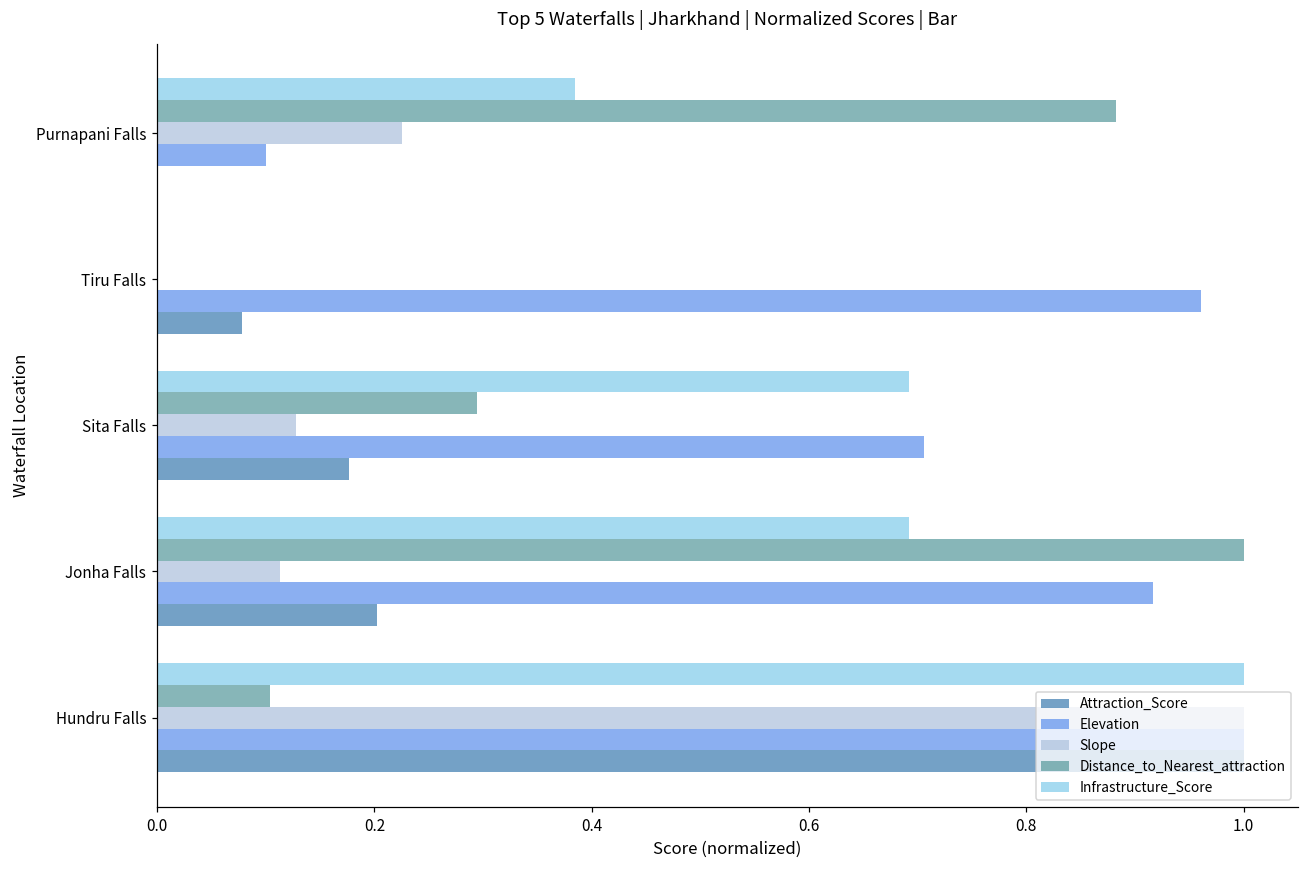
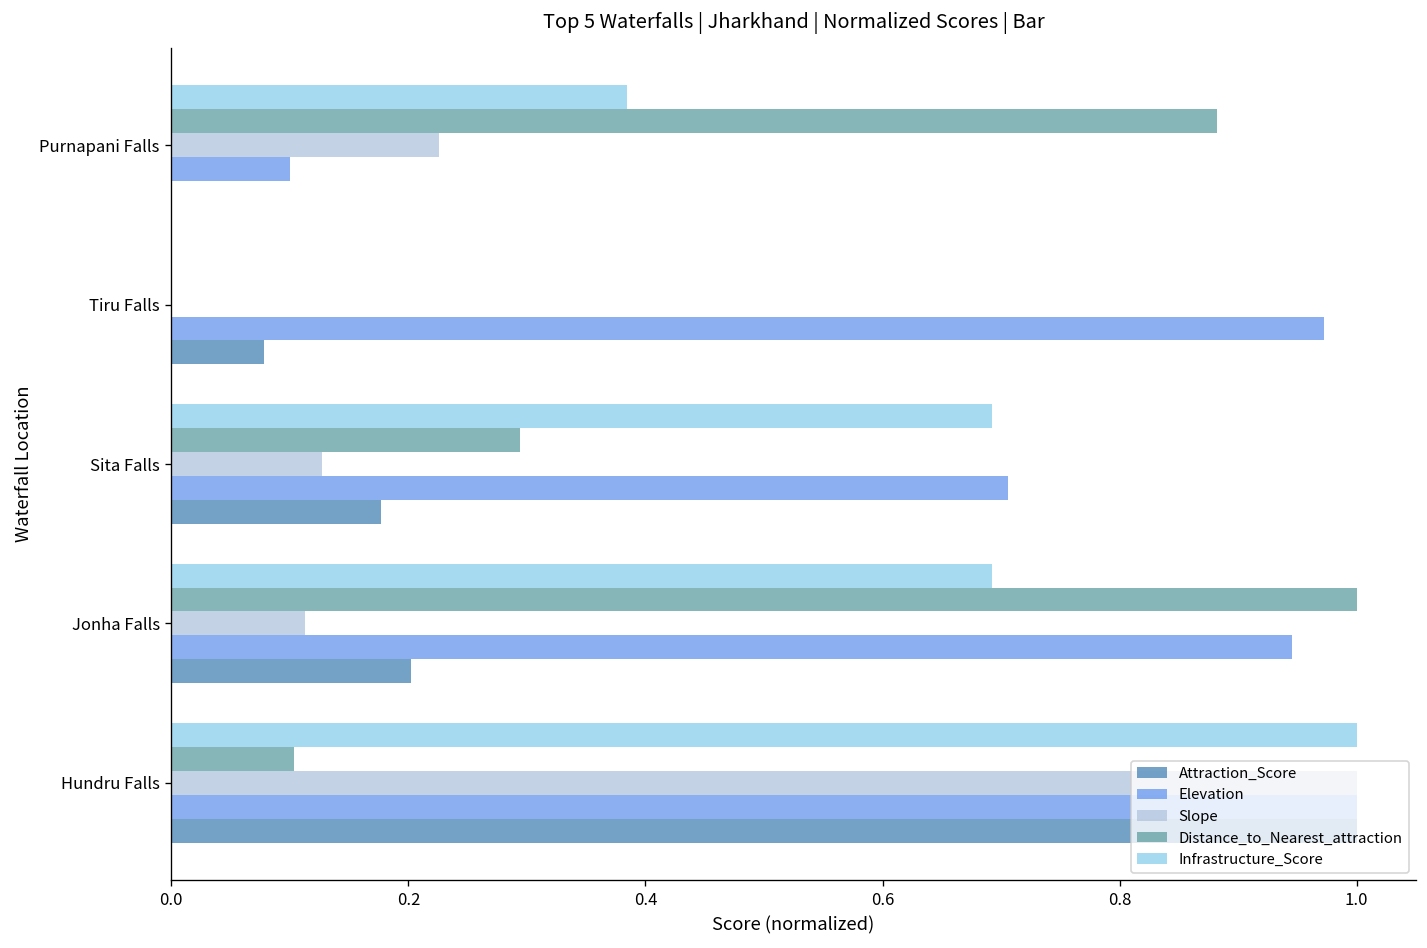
  {
    "Elevation": {
      "Purnapani Falls": 0.10,
-     "Tiru Falls": 0.96,
+     "Tiru Falls": 0.97,
      "Sita Falls": 0.71,
-     "Jonha Falls": 0.92
+     "Jonha Falls": 0.95
    }
  }
